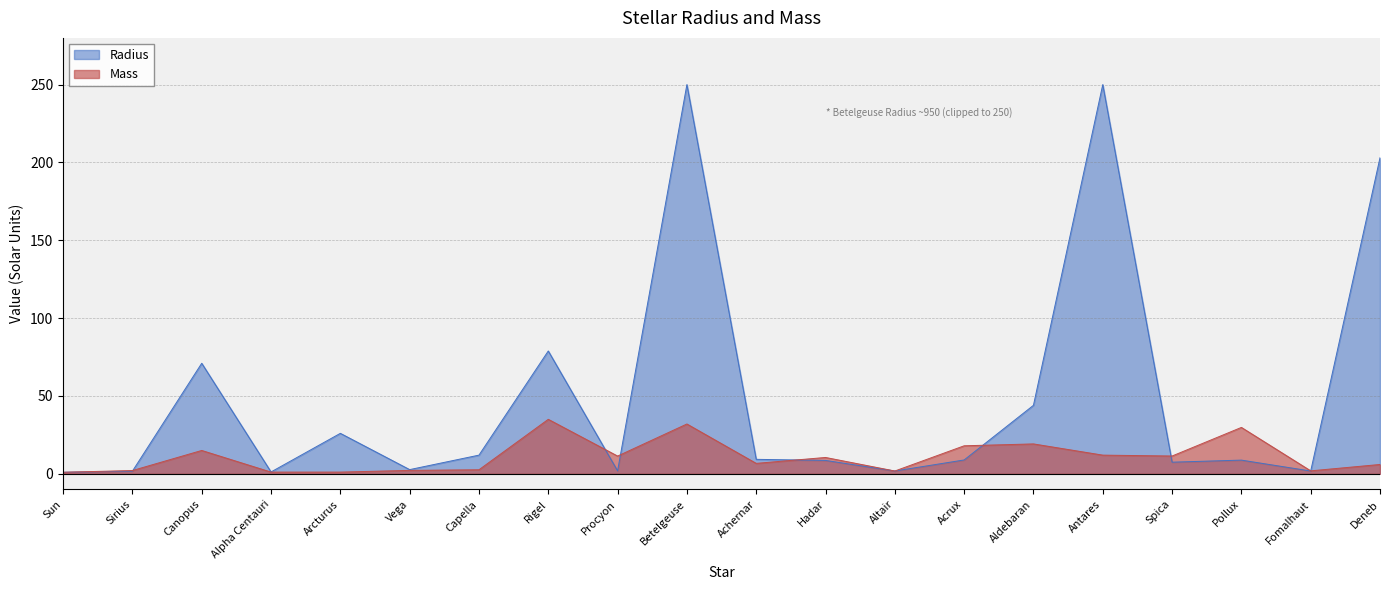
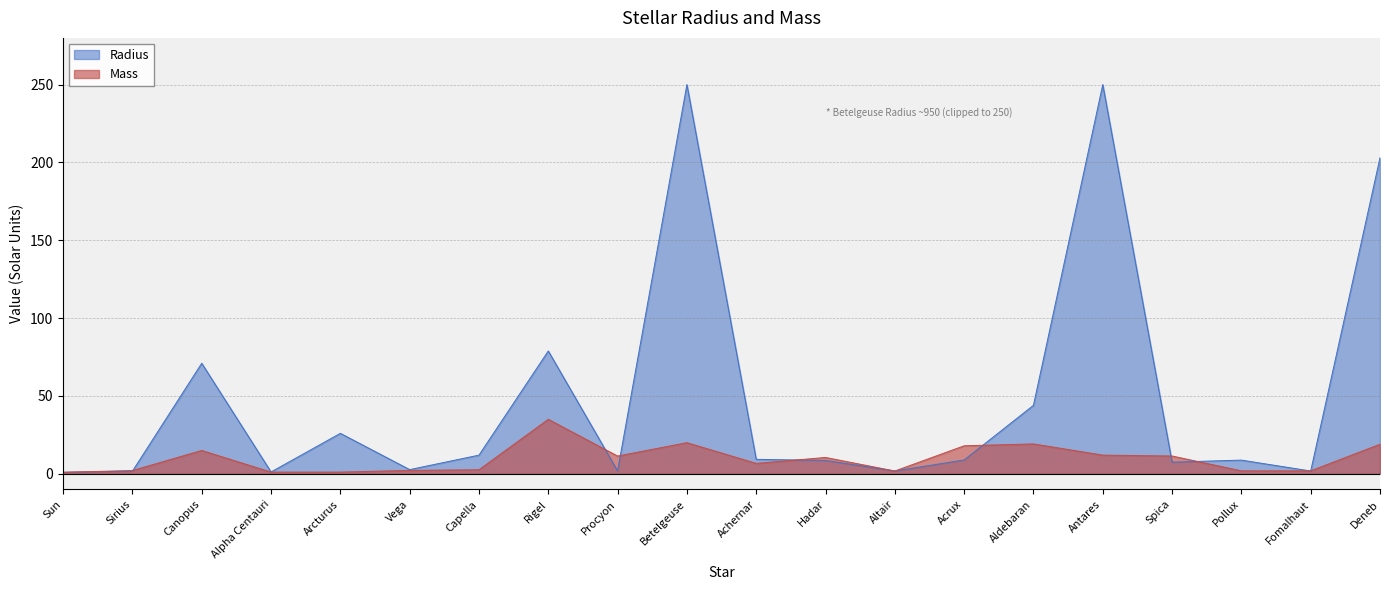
  {
    "Radius": {
      "Canopus": 71,
      "Arcturus": 26,
      "Capella": 12,
      "Rigel": 79,
      "Procyon": 2,
      "Betelgeuse": 250,
      "Achernar": 9,
      "Hadar": 9,
      "Acrux": 9,
      "Aldebaran": 44,
      "Antares": 250,
      "Spica": 7,
      "Pollux": 9,
      "Deneb": 203
    },
    "Mass": {
      "Canopus": 15,
      "Arcturus": 1,
      "Capella": 3,
      "Rigel": 35,
      "Procyon": 11,
-     "Betelgeuse": 32,
+     "Betelgeuse": 20,
      "Achernar": 7,
      "Hadar": 11,
      "Acrux": 18,
      "Aldebaran": 19,
      "Antares": 12,
      "Spica": 11,
-     "Pollux": 30,
-     "Deneb": 6
+     "Pollux": 2,
+     "Deneb": 19
    }
  }
